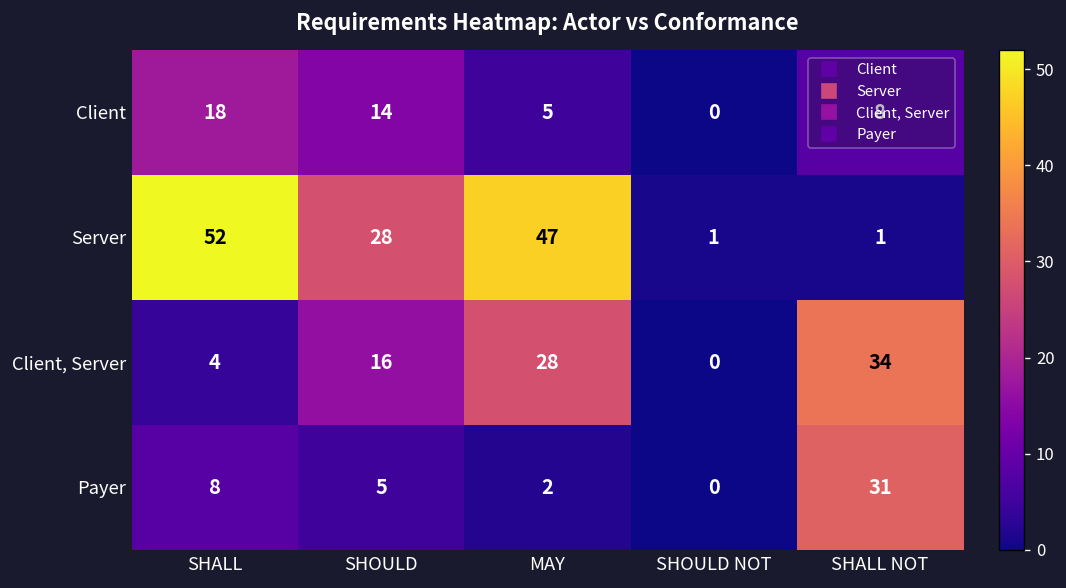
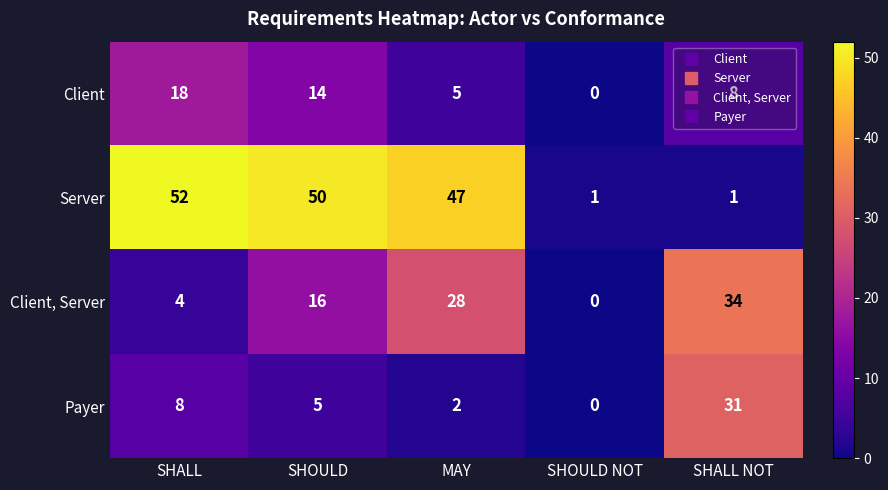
  {
    "Client": {
      "SHALL": 18,
      "SHOULD": 14,
      "MAY": 5,
      "SHOULD NOT": 0
    },
    "Server": {
      "SHALL": 52,
-     "SHOULD": 28,
+     "SHOULD": 50,
      "MAY": 47,
      "SHOULD NOT": 1,
      "SHALL NOT": 1
    },
    "Client, Server": {
      "SHALL": 4,
      "SHOULD": 16,
      "MAY": 28,
      "SHOULD NOT": 0,
      "SHALL NOT": 34
    },
    "Payer": {
      "SHALL": 8,
      "SHOULD": 5,
      "MAY": 2,
      "SHOULD NOT": 0,
      "SHALL NOT": 31
    }
  }
